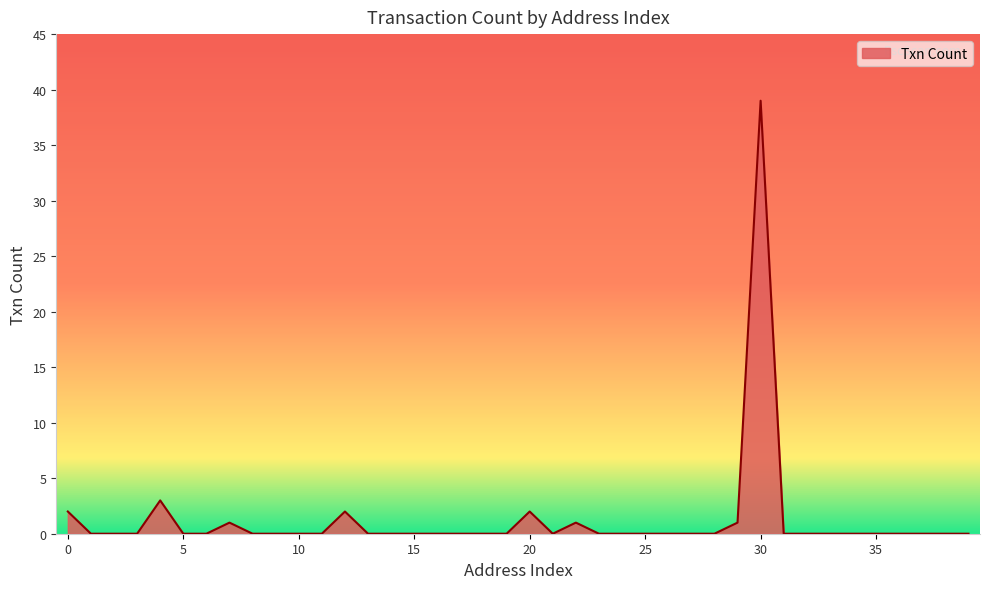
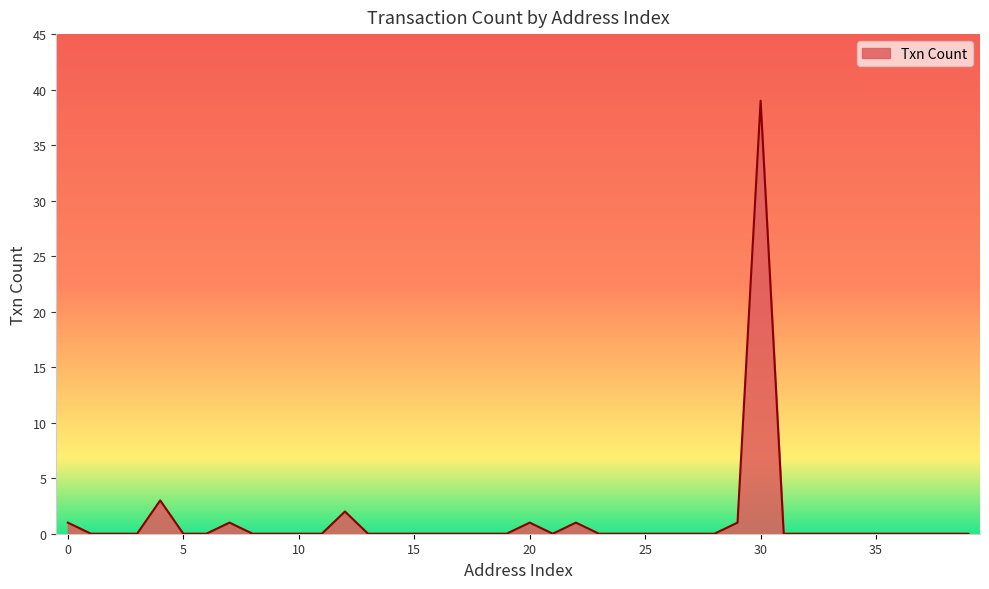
  {
-   "0": 2,
+   "0": 1,
    "5": 0,
    "10": 0,
    "15": 0,
-   "20": 2,
+   "20": 1,
    "25": 0,
    "30": 39,
    "35": 0
  }
